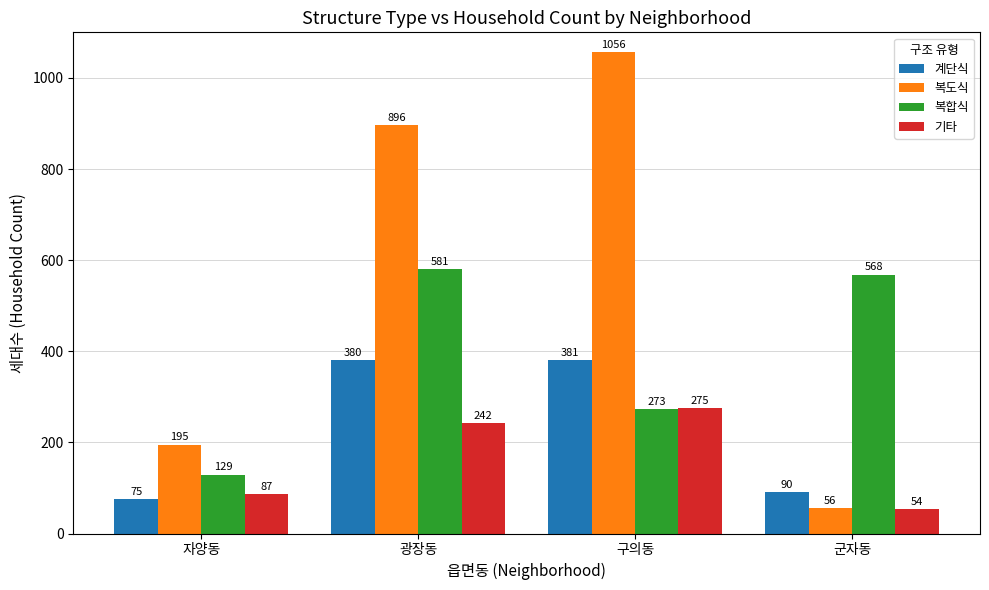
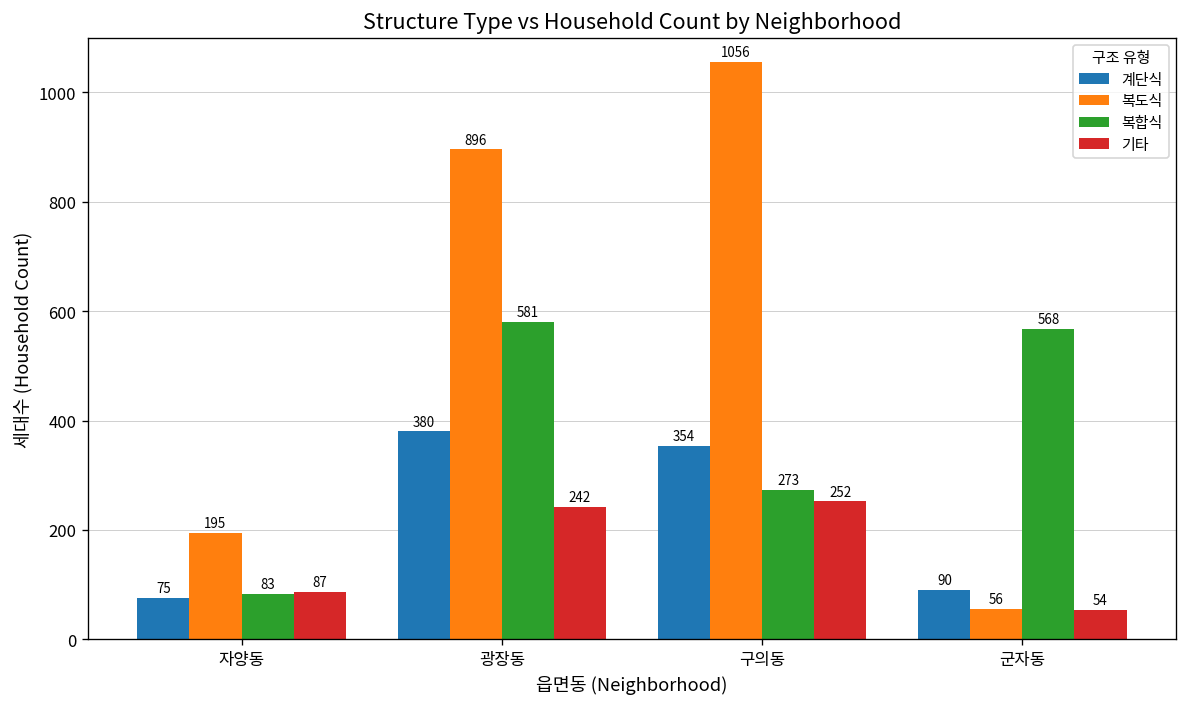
  {
    "계단식": {
      "자양동": 75,
      "광장동": 380,
-     "구의동": 381,
+     "구의동": 354,
      "군자동": 90
    },
    "복도식": {
      "자양동": 195,
      "광장동": 896,
      "구의동": 1056,
      "군자동": 56
    },
    "복합식": {
-     "자양동": 129,
+     "자양동": 83,
      "광장동": 581,
      "구의동": 273,
      "군자동": 568
    },
    "기타": {
      "자양동": 87,
      "광장동": 242,
-     "구의동": 275,
+     "구의동": 252,
      "군자동": 54
    }
  }
